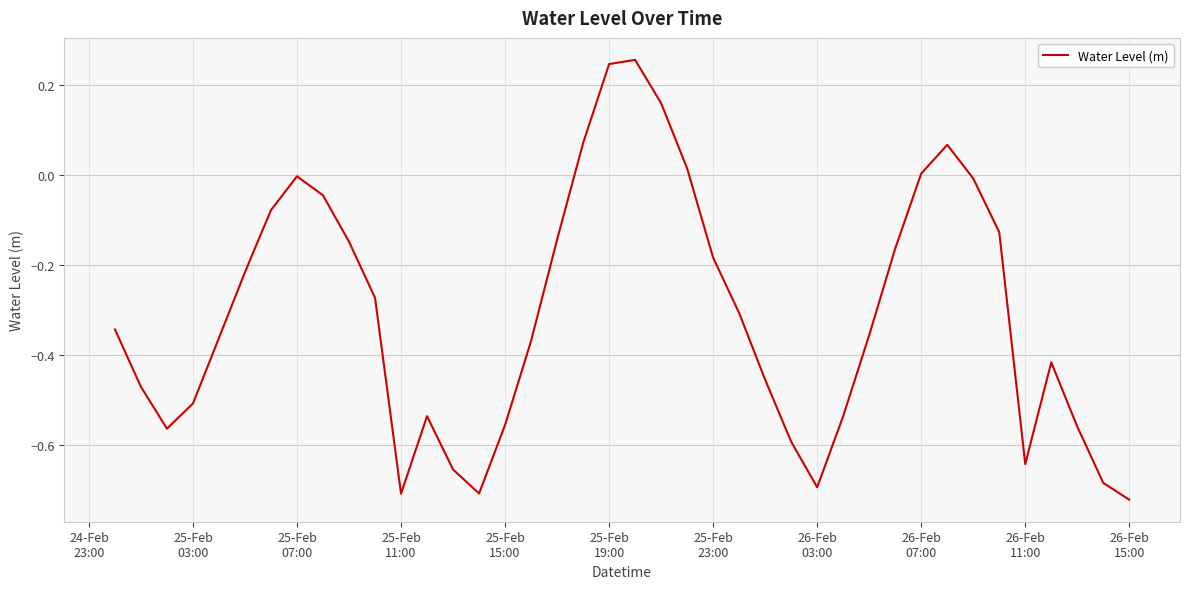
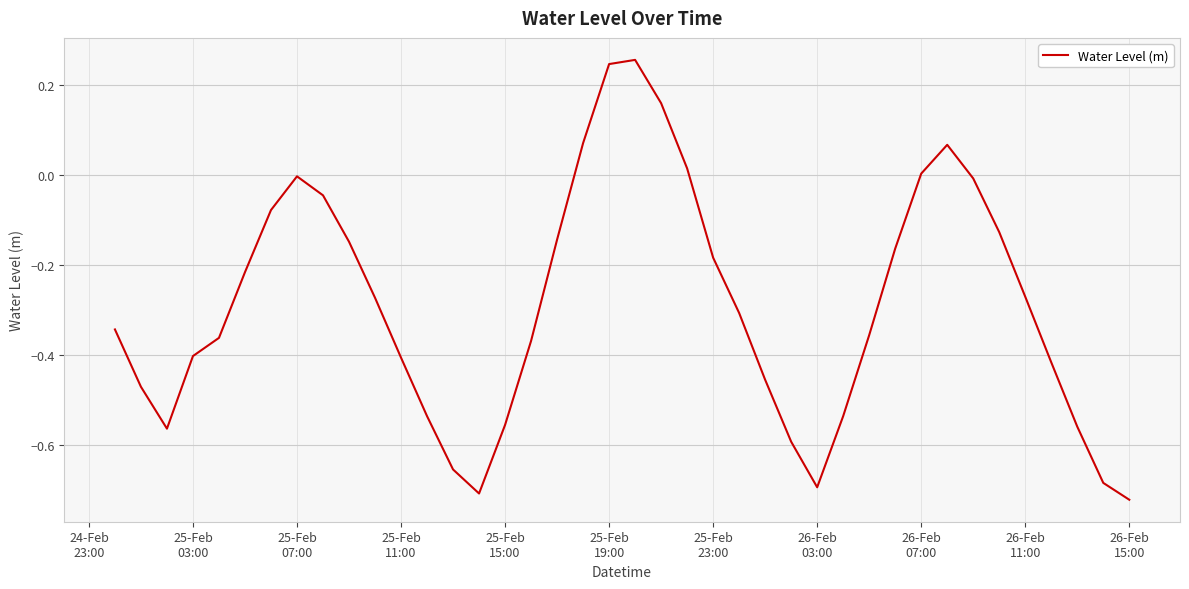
  {
-   "25-Feb 03:00": -0.51,
+   "25-Feb 03:00": -0.40,
    "25-Feb 07:00": 0.00,
-   "25-Feb 11:00": -0.71,
+   "25-Feb 11:00": -0.41,
    "25-Feb 15:00": -0.56,
    "25-Feb 19:00": 0.25,
    "25-Feb 23:00": -0.18,
    "26-Feb 03:00": -0.69,
    "26-Feb 07:00": 0.00,
-   "26-Feb 11:00": -0.64,
+   "26-Feb 11:00": -0.27,
    "26-Feb 15:00": -0.72
  }
